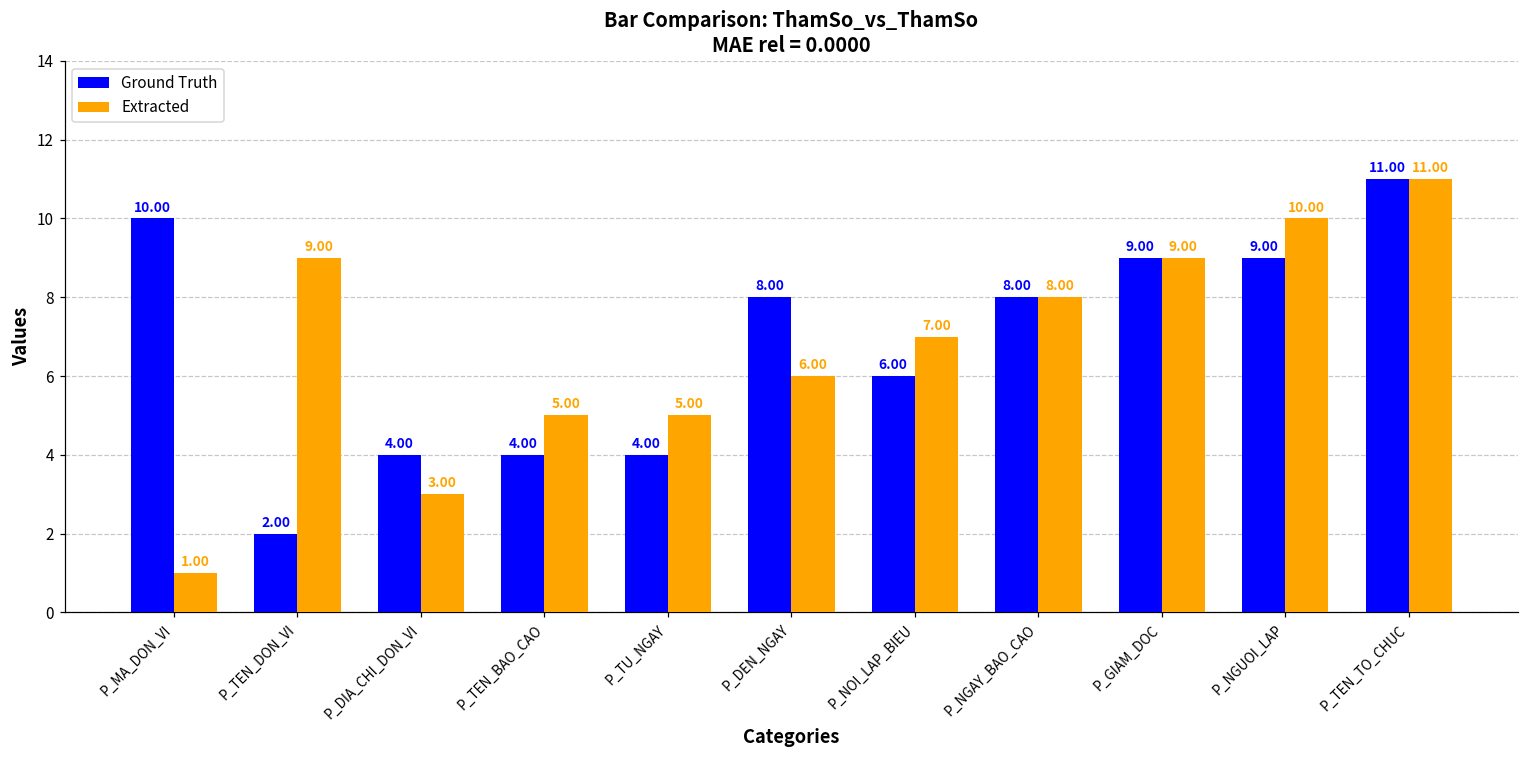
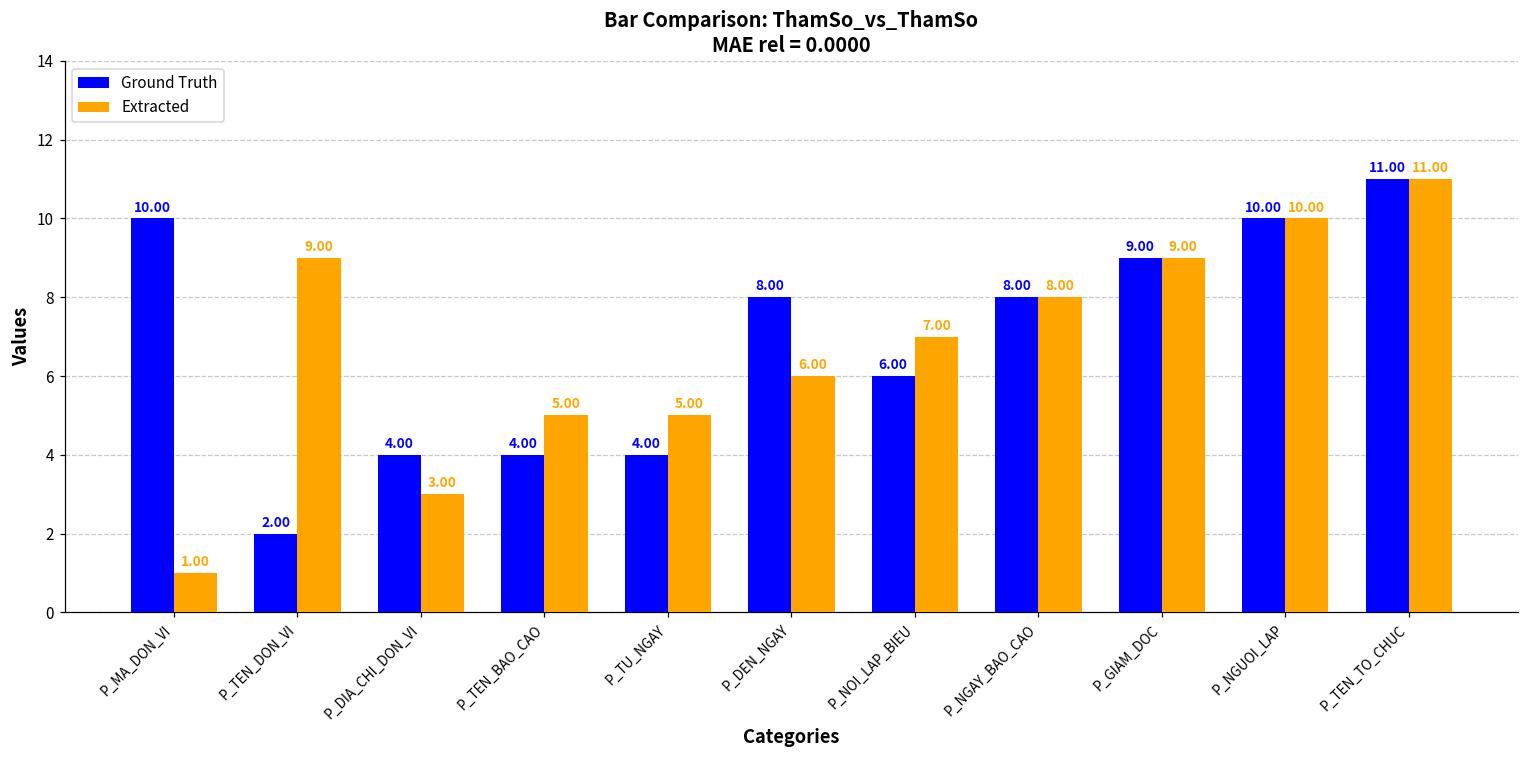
  {
    "Ground Truth": {
      "P_MA_DON_VI": 10.00,
      "P_TEN_DON_VI": 2.00,
      "P_DIA_CHI_DON_VI": 4.00,
      "P_TEN_BAO_CAO": 4.00,
      "P_TU_NGAY": 4.00,
      "P_DEN_NGAY": 8.00,
      "P_NOI_LAP_BIEU": 6.00,
      "P_NGAY_BAO_CAO": 8.00,
      "P_GIAM_DOC": 9.00,
-     "P_NGUOI_LAP": 9.00,
+     "P_NGUOI_LAP": 10.00,
      "P_TEN_TO_CHUC": 11.00
    },
    "Extracted": {
      "P_MA_DON_VI": 1.00,
      "P_TEN_DON_VI": 9.00,
      "P_DIA_CHI_DON_VI": 3.00,
      "P_TEN_BAO_CAO": 5.00,
      "P_TU_NGAY": 5.00,
      "P_DEN_NGAY": 6.00,
      "P_NOI_LAP_BIEU": 7.00,
      "P_NGAY_BAO_CAO": 8.00,
      "P_GIAM_DOC": 9.00,
      "P_NGUOI_LAP": 10.00,
      "P_TEN_TO_CHUC": 11.00
    }
  }
